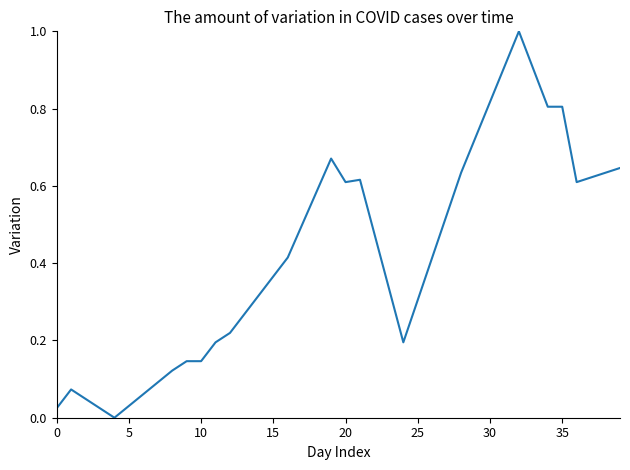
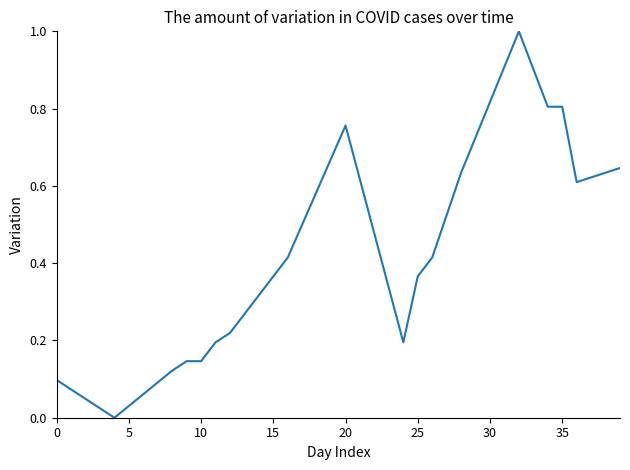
  {
-   "0": 0.02,
+   "0": 0.10,
    "5": 0.03,
    "10": 0.15,
    "15": 0.37,
-   "20": 0.61,
-   "25": 0.30,
+   "20": 0.76,
+   "25": 0.37,
    "30": 0.82,
    "35": 0.80
  }
